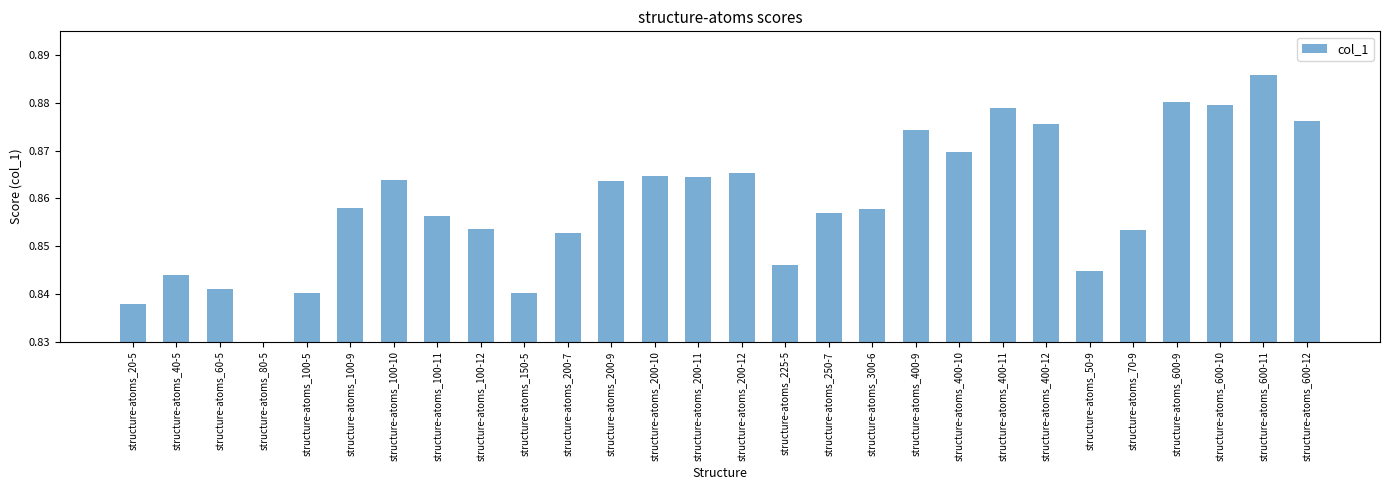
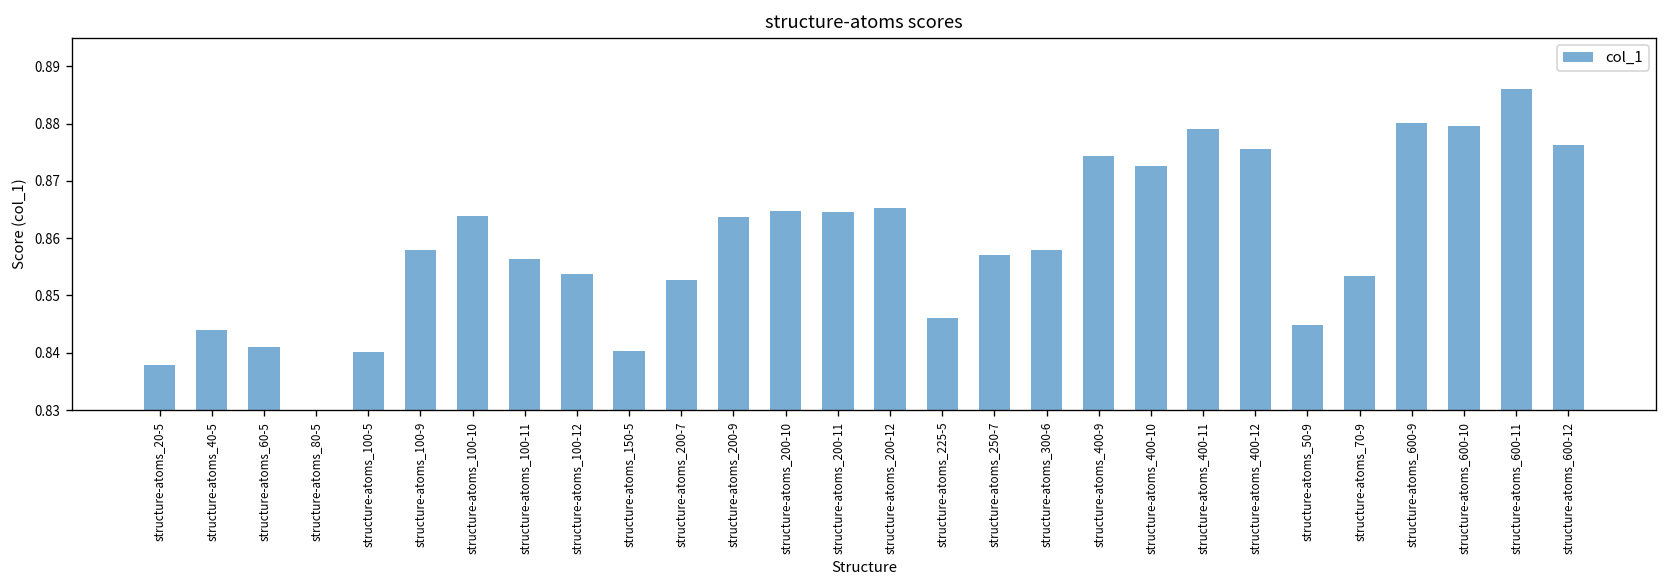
  {
    "structure-atoms_20-5": 0.838,
    "structure-atoms_40-5": 0.844,
    "structure-atoms_60-5": 0.841,
    "structure-atoms_100-5": 0.840,
    "structure-atoms_100-9": 0.858,
    "structure-atoms_100-10": 0.864,
    "structure-atoms_100-11": 0.856,
    "structure-atoms_100-12": 0.854,
    "structure-atoms_150-5": 0.840,
    "structure-atoms_200-7": 0.853,
    "structure-atoms_200-9": 0.864,
    "structure-atoms_200-10": 0.865,
    "structure-atoms_200-11": 0.865,
    "structure-atoms_200-12": 0.865,
    "structure-atoms_225-5": 0.846,
    "structure-atoms_250-7": 0.857,
    "structure-atoms_300-6": 0.858,
    "structure-atoms_400-9": 0.874,
-   "structure-atoms_400-10": 0.870,
+   "structure-atoms_400-10": 0.873,
    "structure-atoms_400-11": 0.879,
    "structure-atoms_400-12": 0.876,
    "structure-atoms_50-9": 0.845,
    "structure-atoms_70-9": 0.853,
    "structure-atoms_600-9": 0.880,
    "structure-atoms_600-10": 0.880,
    "structure-atoms_600-11": 0.886,
    "structure-atoms_600-12": 0.876
  }
